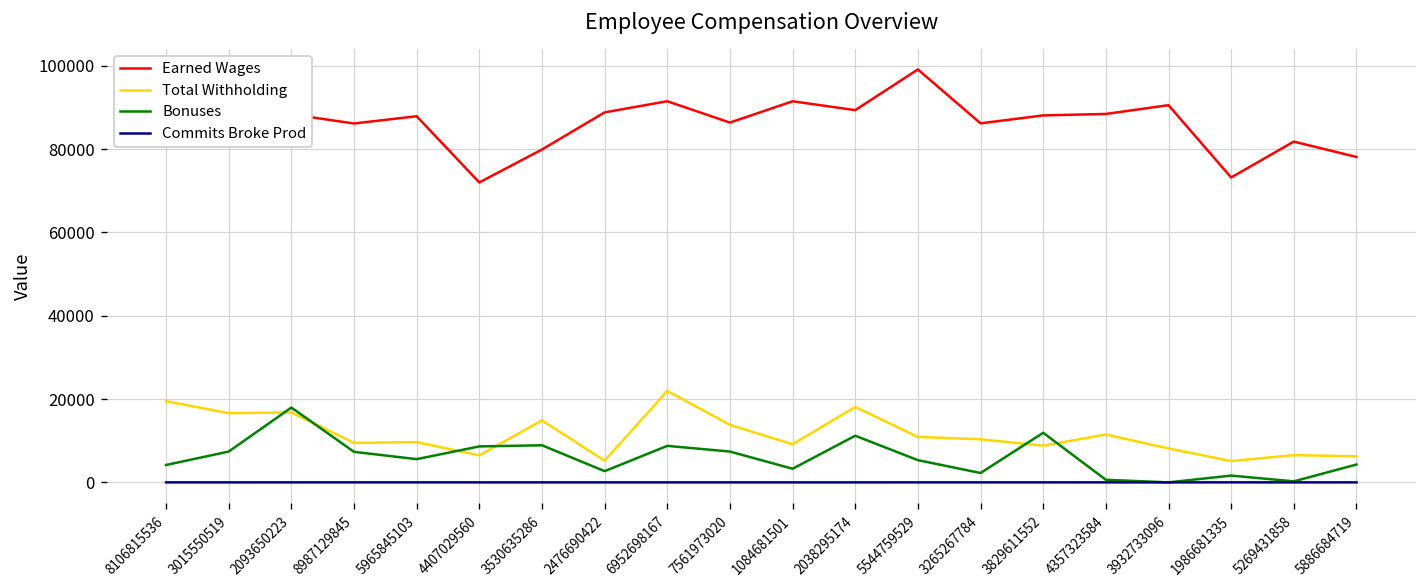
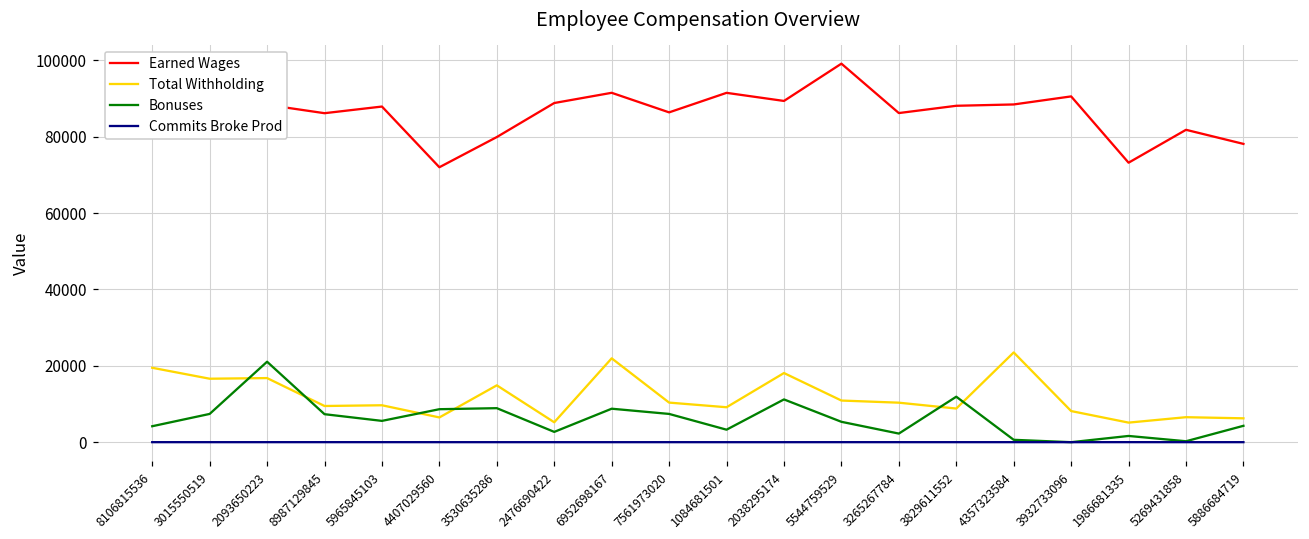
  {
    "Earned Wages": {
      "8987129845": 86000,
      "5965845103": 88000,
      "4407029560": 72000,
      "3530635286": 80000,
      "2476690422": 89000,
      "6952698167": 92000,
      "7561973020": 86000,
      "1084681501": 92000,
      "2038295174": 89000,
      "5544759529": 99000,
      "3265267784": 86000,
      "3829611552": 88000,
      "4357323584": 88000,
      "3932733096": 91000,
      "1986681335": 73000,
      "5269431858": 82000,
      "5886684719": 78000
    },
    "Total Withholding": {
      "8106815536": 19000,
      "3015550519": 17000,
      "2093650223": 17000,
      "8987129845": 9000,
      "5965845103": 10000,
      "4407029560": 6000,
      "3530635286": 15000,
      "2476690422": 5000,
      "6952698167": 22000,
-     "7561973020": 14000,
+     "7561973020": 10000,
      "1084681501": 9000,
      "2038295174": 18000,
      "5544759529": 11000,
      "3265267784": 10000,
      "3829611552": 9000,
-     "4357323584": 12000,
+     "4357323584": 24000,
      "3932733096": 8000,
      "1986681335": 5000,
      "5269431858": 7000,
      "5886684719": 6000
    },
    "Bonuses": {
      "8106815536": 4000,
      "3015550519": 7000,
-     "2093650223": 18000,
+     "2093650223": 21000,
      "8987129845": 7000,
      "5965845103": 6000,
      "4407029560": 9000,
      "3530635286": 9000,
      "2476690422": 3000,
      "6952698167": 9000,
      "7561973020": 7000,
      "1084681501": 3000,
      "2038295174": 11000,
      "5544759529": 5000,
      "3265267784": 2000,
      "3829611552": 12000,
      "1986681335": 2000,
      "5886684719": 4000
    },
    "Commits Broke Prod": {
      "8106815536": 0,
      "3015550519": 0,
      "2093650223": 0,
      "8987129845": 0,
      "5965845103": 0,
      "4407029560": 0,
      "3530635286": 0,
      "2476690422": 0,
      "6952698167": 0,
      "7561973020": 0,
      "1084681501": 0,
      "2038295174": 0,
      "5544759529": 0,
      "3265267784": 0,
      "3829611552": 0,
      "1986681335": 0,
      "5886684719": 0
    }
  }
